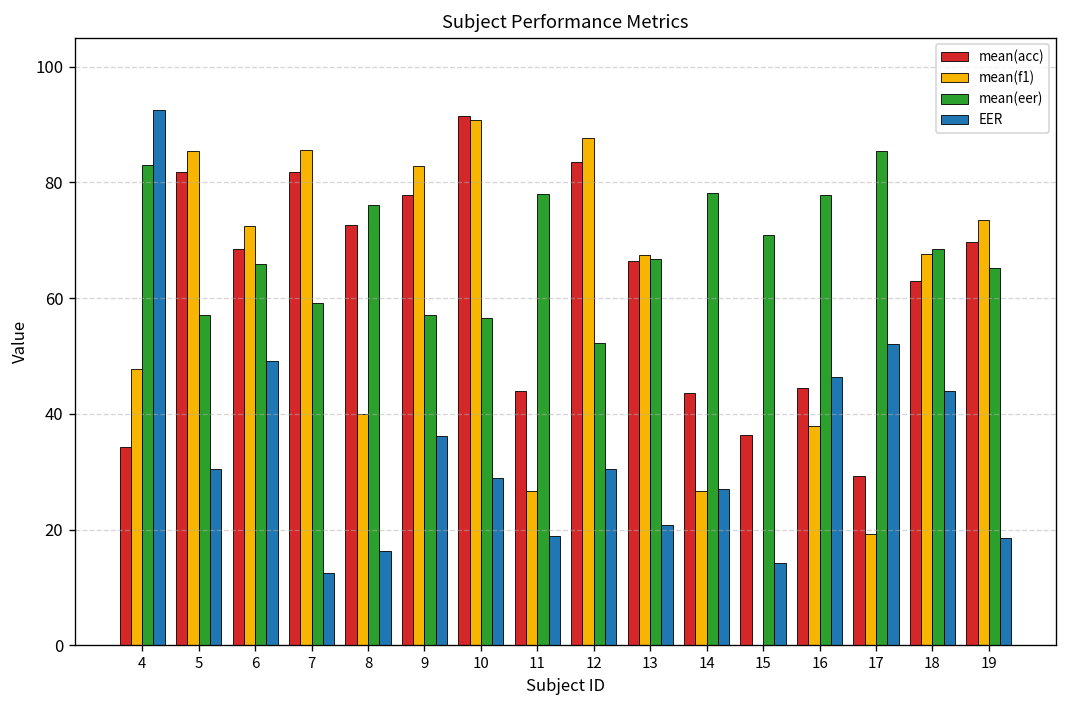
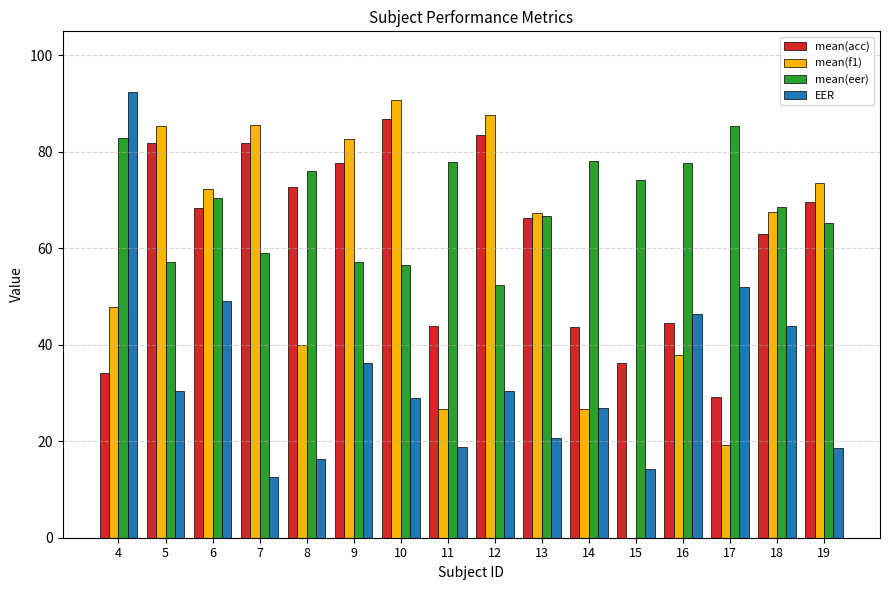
  {
    "mean(acc)": {
      "4": 34,
      "5": 82,
      "6": 68,
      "7": 82,
      "8": 73,
      "9": 78,
-     "10": 92,
+     "10": 87,
      "11": 44,
      "12": 84,
      "13": 66,
      "14": 44,
      "15": 36,
      "16": 45,
      "17": 29,
      "18": 63,
      "19": 70
    },
    "mean(f1)": {
      "4": 48,
      "5": 85,
      "6": 72,
      "7": 86,
      "8": 40,
      "9": 83,
      "10": 91,
      "11": 27,
      "12": 88,
      "13": 67,
      "14": 27,
      "15": 0,
      "16": 38,
      "17": 19,
      "18": 68,
      "19": 74
    },
    "mean(eer)": {
      "4": 83,
      "5": 57,
-     "6": 66,
+     "6": 70,
      "7": 59,
      "8": 76,
      "9": 57,
      "10": 57,
      "11": 78,
      "12": 52,
      "13": 67,
      "14": 78,
-     "15": 71,
+     "15": 74,
      "16": 78,
      "17": 85,
      "18": 69,
      "19": 65
    },
    "EER": {
      "4": 93,
      "5": 30,
      "6": 49,
      "7": 13,
      "8": 16,
      "9": 36,
      "10": 29,
      "11": 19,
      "12": 31,
      "13": 21,
      "14": 27,
      "15": 14,
      "16": 46,
      "17": 52,
      "18": 44,
      "19": 19
    }
  }
